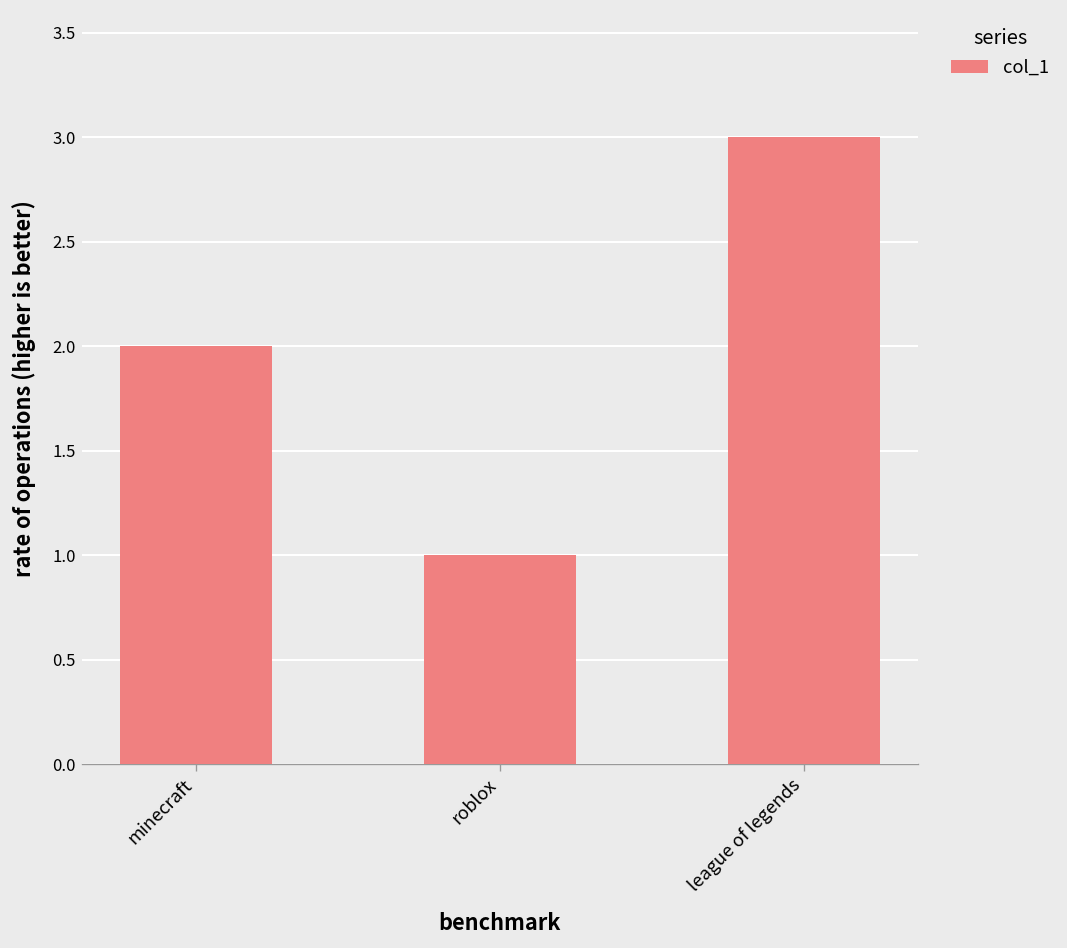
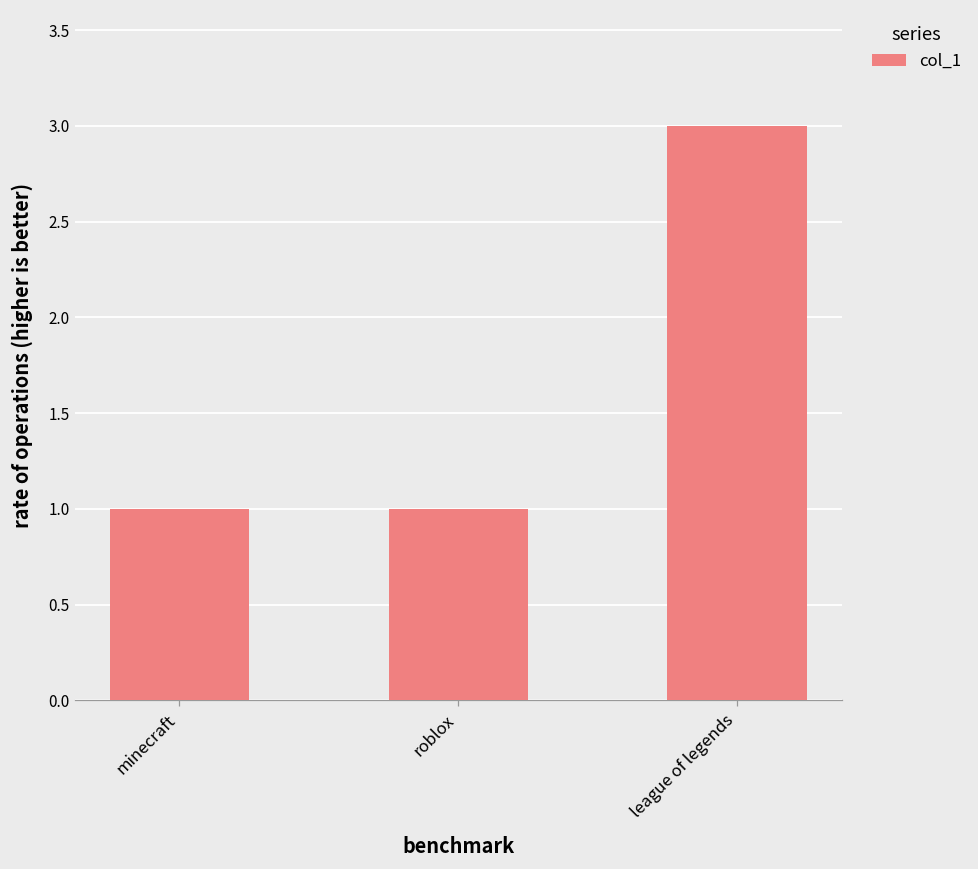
  {
-   "minecraft": 2,
+   "minecraft": 1,
    "roblox": 1,
    "league of legends": 3
  }
